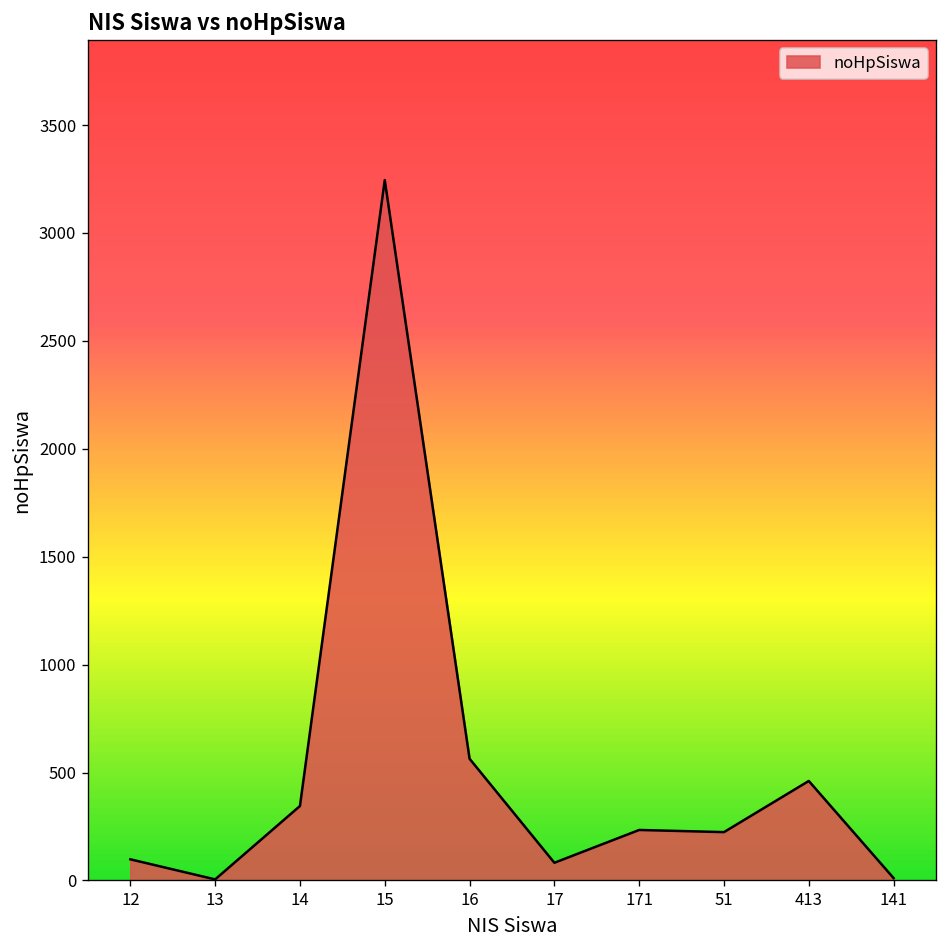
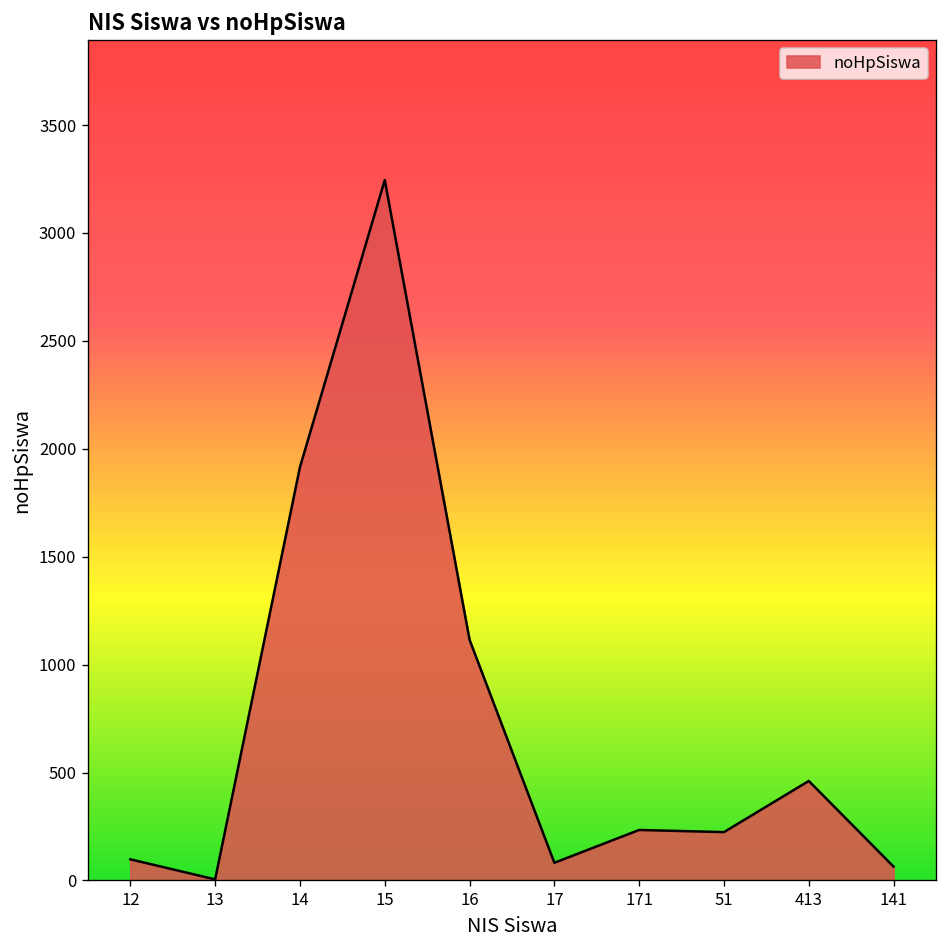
  {
    "12": 100,
    "13": 10,
-   "14": 350,
+   "14": 1920,
    "15": 3250,
-   "16": 560,
+   "16": 1120,
    "17": 80,
    "171": 230,
    "51": 220,
    "413": 460,
-   "141": 10
+   "141": 60
  }
